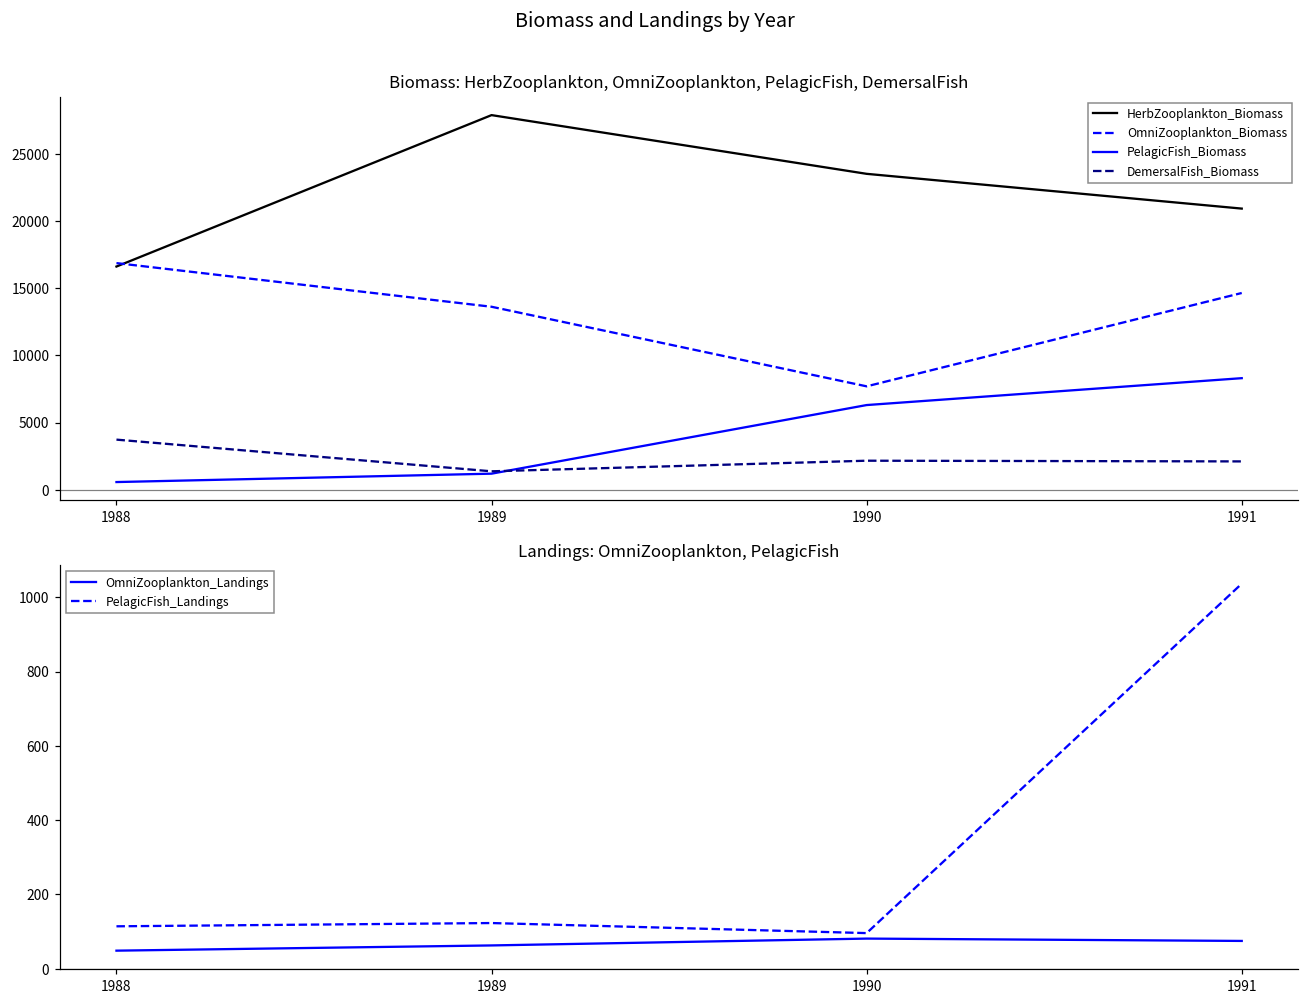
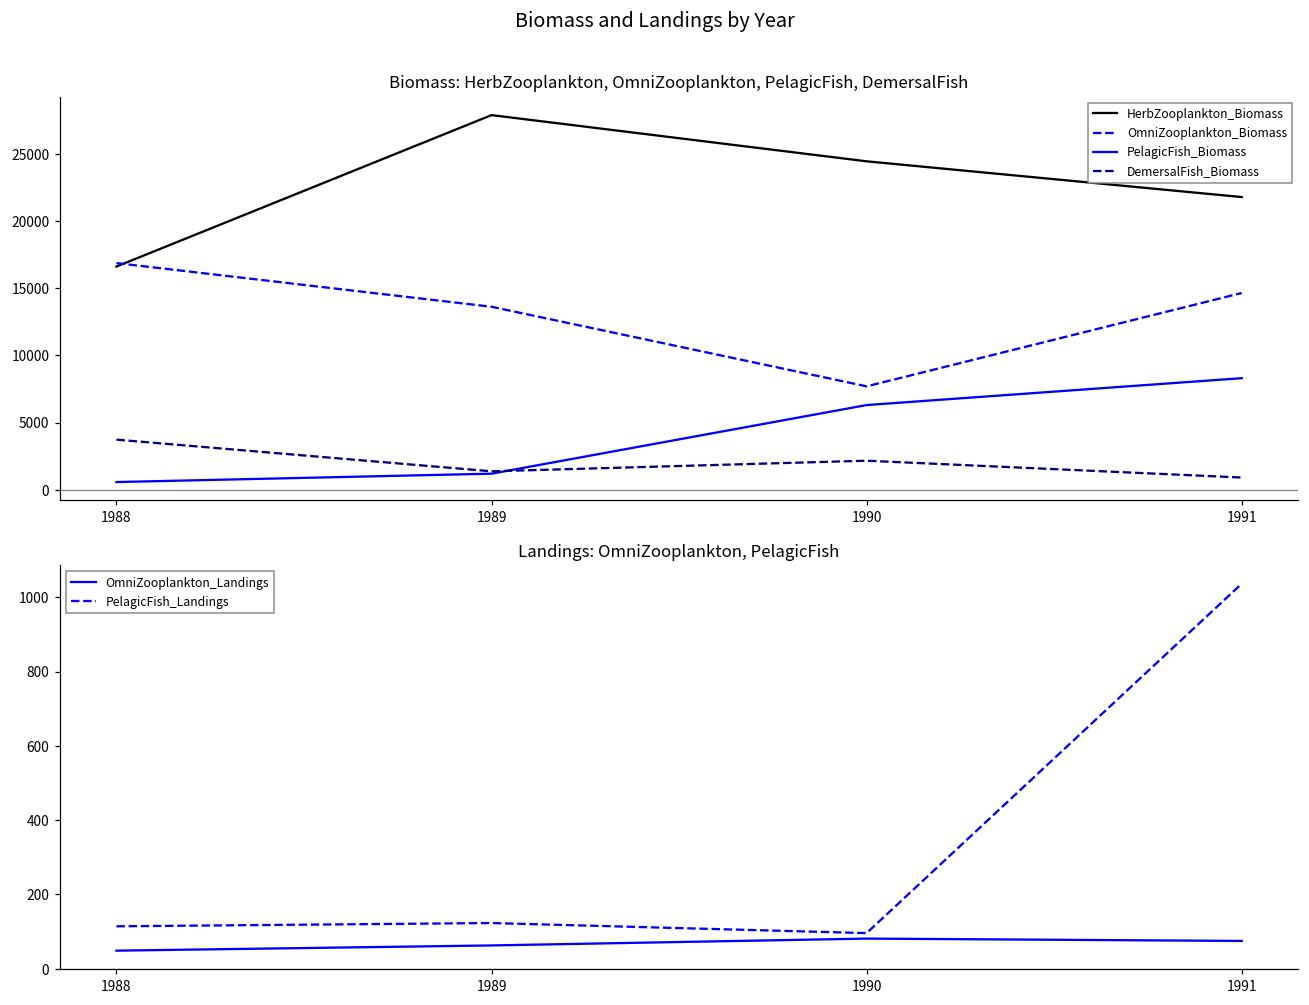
  {
    "Biomass: HerbZooplankton, OmniZooplankton, PelagicFish, DemersalFish": {
      "HerbZooplankton_Biomass": {
        "1988": 16600,
        "1989": 27900,
-       "1990": 23500,
-       "1991": 20900
+       "1990": 24400,
+       "1991": 21800
      },
      "DemersalFish_Biomass": {
        "1988": 3700,
        "1990": 2200,
-       "1991": 2100
+       "1991": 900
      }
    }
  }
